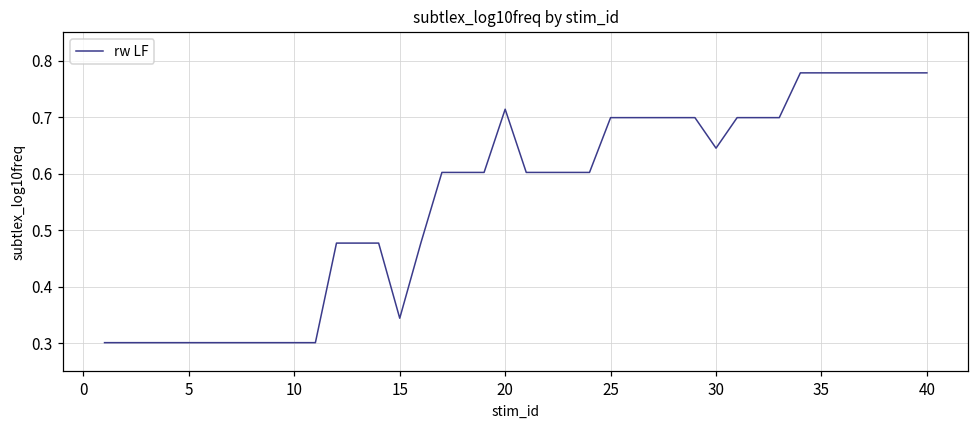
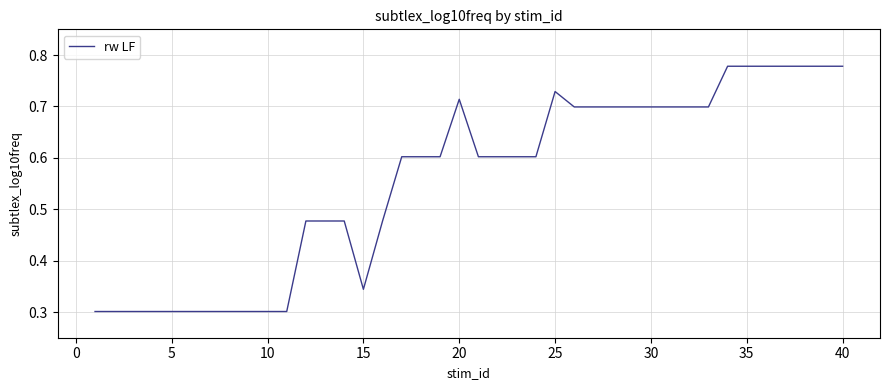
  {
    "5": 0.30,
    "10": 0.30,
    "15": 0.34,
    "20": 0.71,
-   "25": 0.70,
-   "30": 0.65,
+   "25": 0.73,
+   "30": 0.70,
    "35": 0.78,
    "40": 0.78
  }
